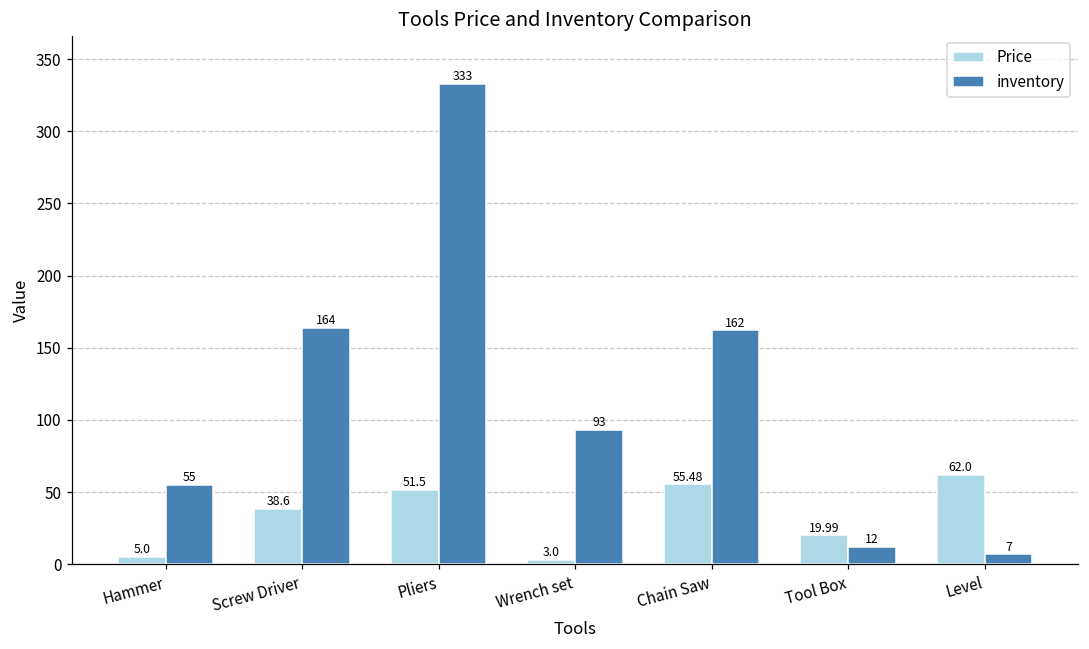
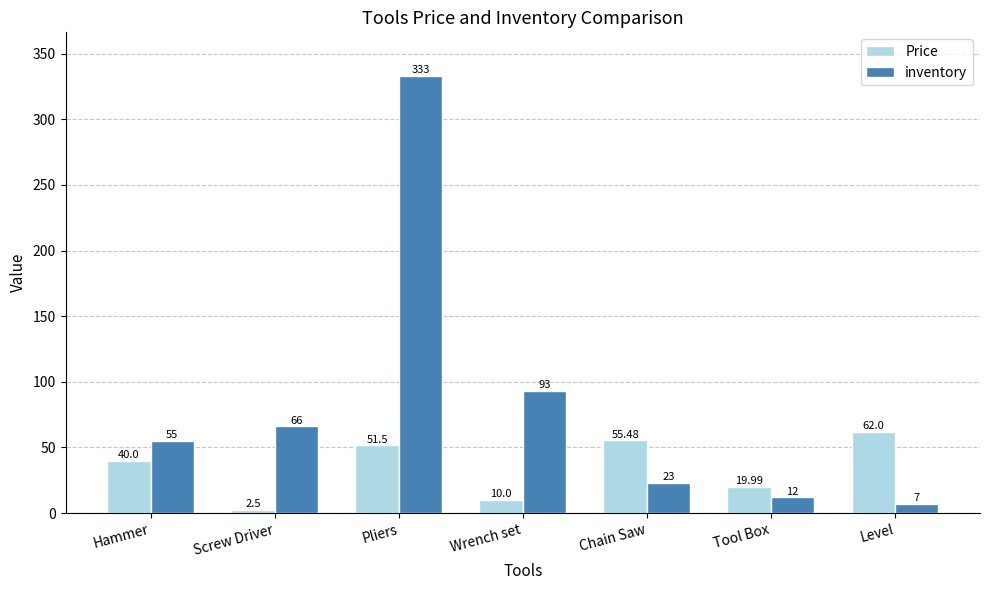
  {
    "Price": {
-     "Hammer": 5.0,
-     "Screw Driver": 38.6,
+     "Hammer": 40.0,
+     "Screw Driver": 2.5,
      "Pliers": 51.5,
-     "Wrench set": 3.0,
+     "Wrench set": 10.0,
      "Chain Saw": 55.48,
      "Tool Box": 19.99,
      "Level": 62.0
    },
    "inventory": {
      "Hammer": 55,
-     "Screw Driver": 164,
+     "Screw Driver": 66,
      "Pliers": 333,
      "Wrench set": 93,
-     "Chain Saw": 162,
+     "Chain Saw": 23,
      "Tool Box": 12,
      "Level": 7
    }
  }
